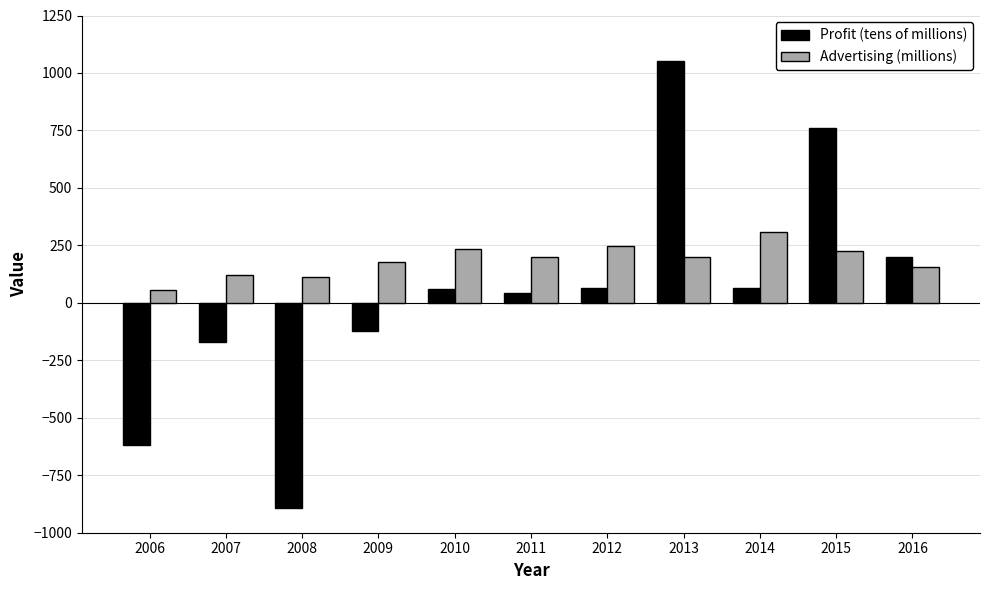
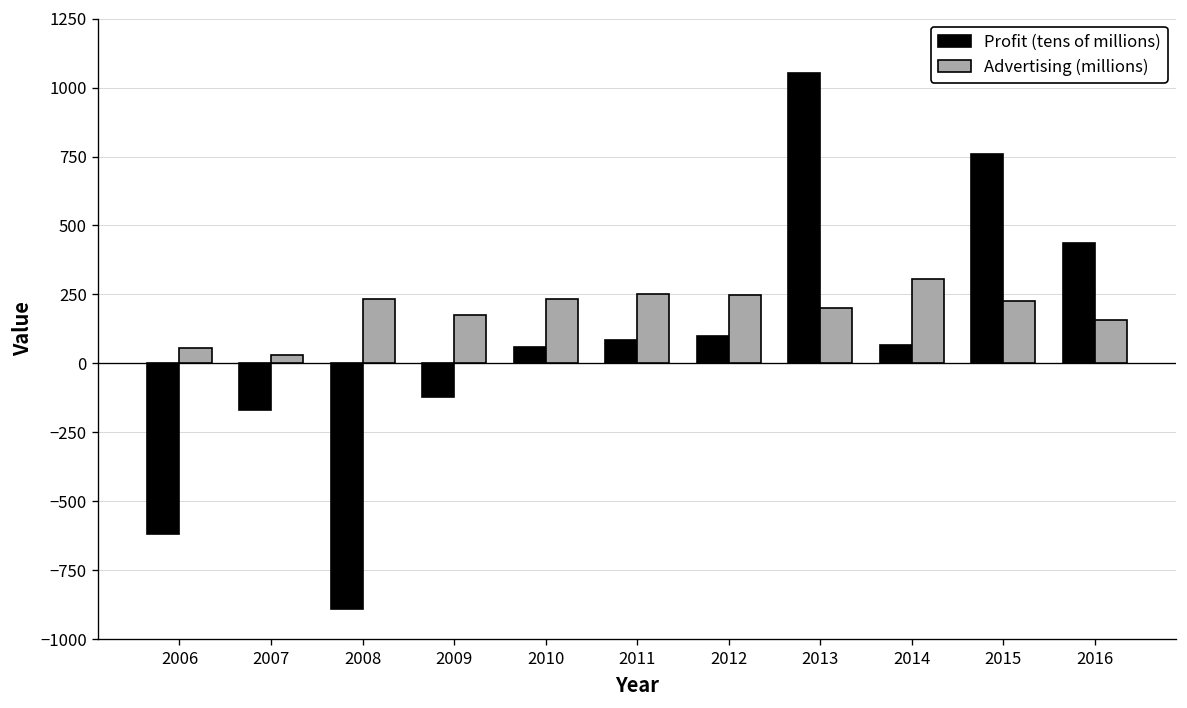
  {
    "Profit (tens of millions)": {
      "2006": -620,
      "2007": -170,
      "2008": -890,
      "2009": -120,
      "2010": 60,
-     "2011": 40,
-     "2012": 60,
+     "2011": 90,
+     "2012": 100,
      "2013": 1050,
      "2014": 70,
      "2015": 760,
-     "2016": 200
+     "2016": 440
    },
    "Advertising (millions)": {
      "2006": 60,
-     "2007": 120,
-     "2008": 110,
+     "2007": 30,
+     "2008": 230,
      "2009": 180,
      "2010": 230,
-     "2011": 200,
+     "2011": 250,
      "2012": 250,
      "2013": 200,
      "2014": 310,
      "2015": 230,
      "2016": 160
    }
  }
